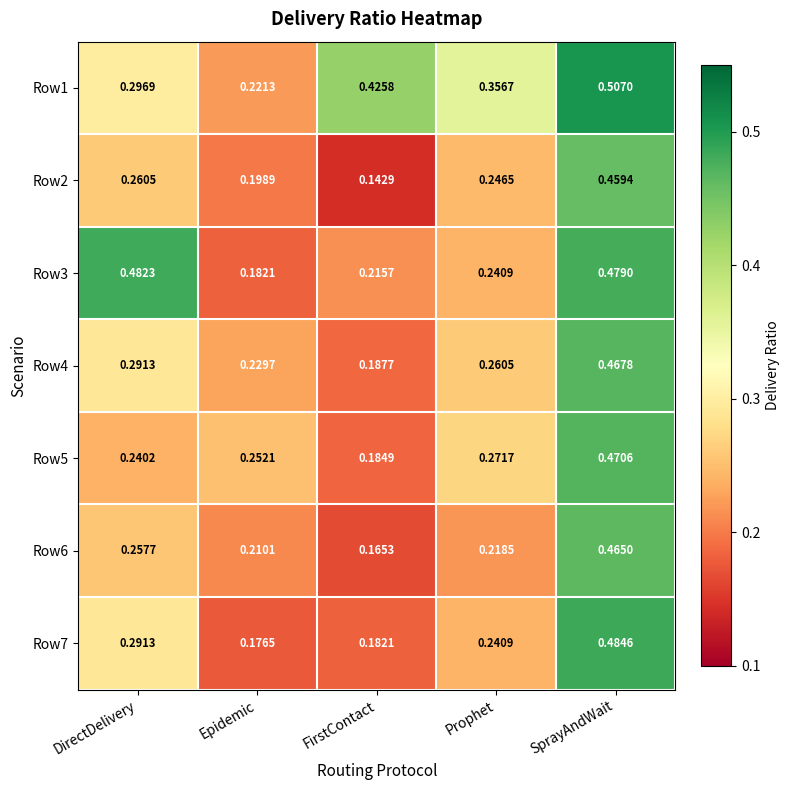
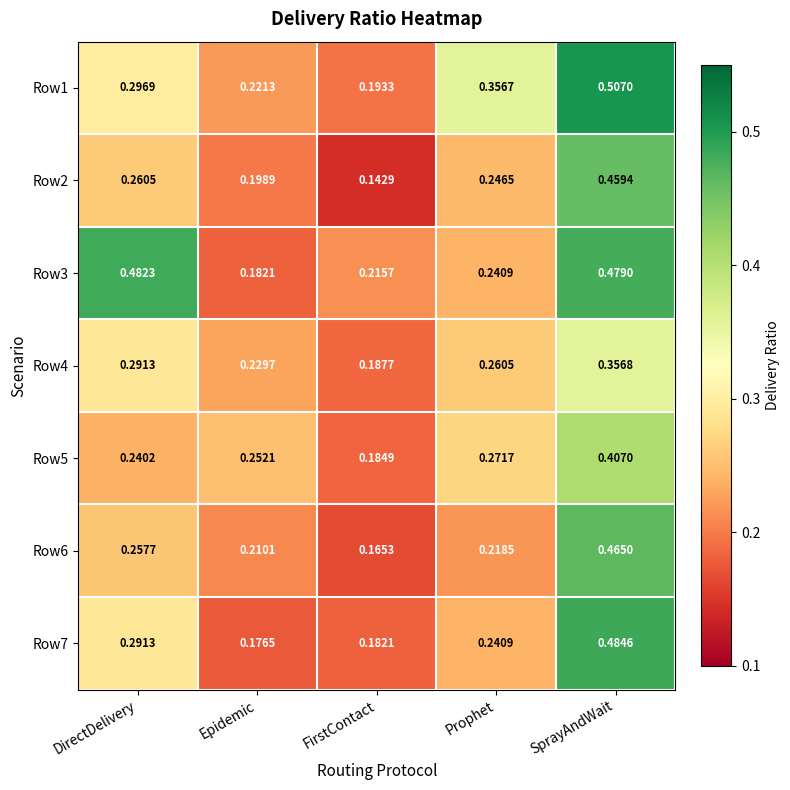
  {
    "Row1": {
      "DirectDelivery": 0.2969,
      "Epidemic": 0.2213,
-     "FirstContact": 0.4258,
+     "FirstContact": 0.1933,
      "Prophet": 0.3567,
      "SprayAndWait": 0.5070
    },
    "Row2": {
      "DirectDelivery": 0.2605,
      "Epidemic": 0.1989,
      "FirstContact": 0.1429,
      "Prophet": 0.2465,
      "SprayAndWait": 0.4594
    },
    "Row3": {
      "DirectDelivery": 0.4823,
      "Epidemic": 0.1821,
      "FirstContact": 0.2157,
      "Prophet": 0.2409,
      "SprayAndWait": 0.4790
    },
    "Row4": {
      "DirectDelivery": 0.2913,
      "Epidemic": 0.2297,
      "FirstContact": 0.1877,
      "Prophet": 0.2605,
-     "SprayAndWait": 0.4678
+     "SprayAndWait": 0.3568
    },
    "Row5": {
      "DirectDelivery": 0.2402,
      "Epidemic": 0.2521,
      "FirstContact": 0.1849,
      "Prophet": 0.2717,
-     "SprayAndWait": 0.4706
+     "SprayAndWait": 0.4070
    },
    "Row6": {
      "DirectDelivery": 0.2577,
      "Epidemic": 0.2101,
      "FirstContact": 0.1653,
      "Prophet": 0.2185,
      "SprayAndWait": 0.4650
    },
    "Row7": {
      "DirectDelivery": 0.2913,
      "Epidemic": 0.1765,
      "FirstContact": 0.1821,
      "Prophet": 0.2409,
      "SprayAndWait": 0.4846
    }
  }
